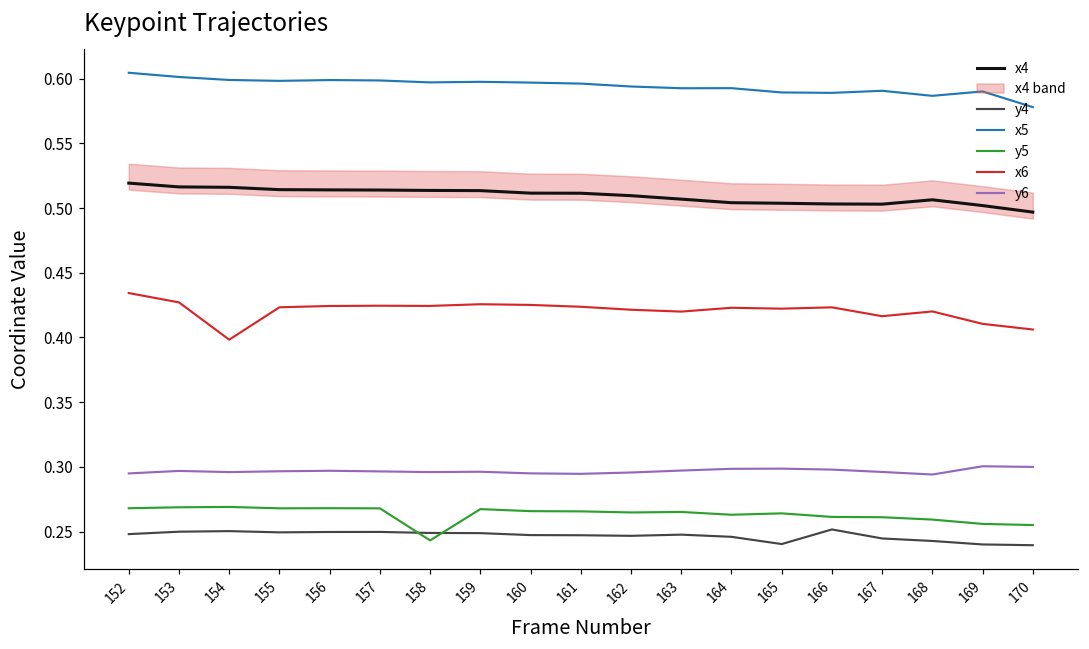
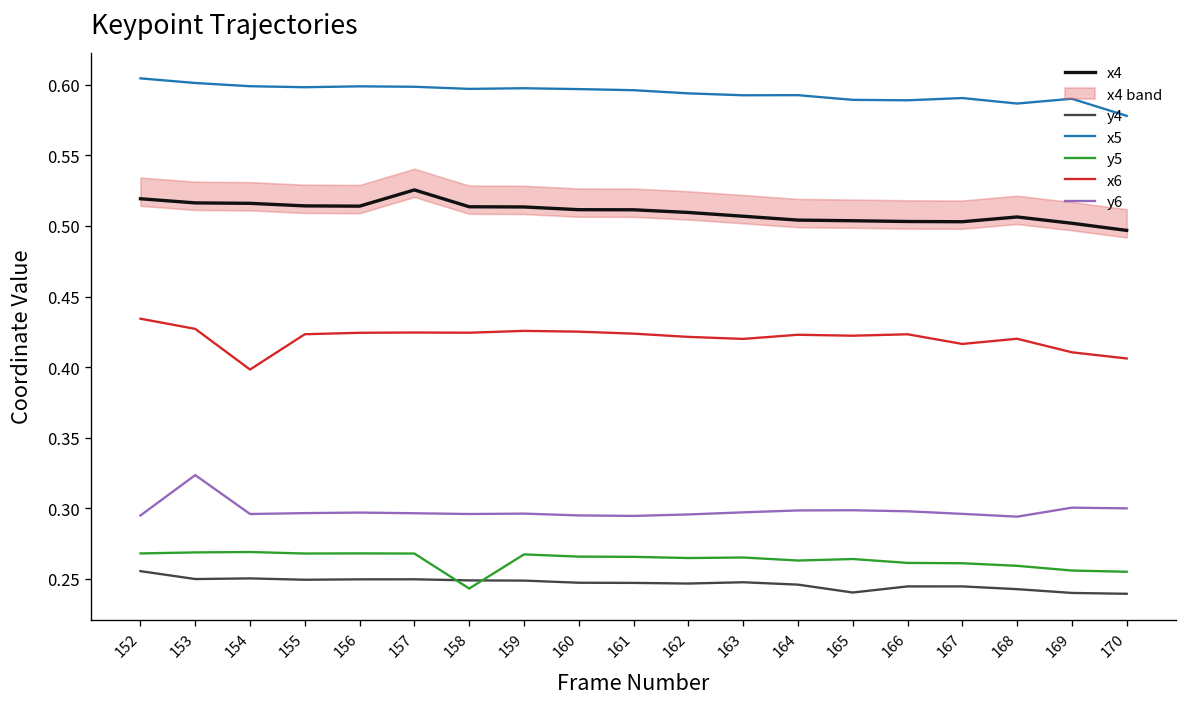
  {
    "x4": {
      "152": 0.519,
      "153": 0.516,
      "154": 0.516,
      "155": 0.514,
      "156": 0.514,
-     "157": 0.514,
+     "157": 0.526,
      "158": 0.514,
      "159": 0.513,
      "160": 0.512,
      "161": 0.511,
      "162": 0.510,
      "163": 0.507,
      "164": 0.504,
      "165": 0.504,
      "166": 0.503,
      "167": 0.503,
      "168": 0.506,
      "169": 0.502,
      "170": 0.497
    },
    "y4": {
-     "152": 0.248,
+     "152": 0.255,
      "153": 0.250,
      "154": 0.250,
      "155": 0.249,
      "156": 0.250,
      "157": 0.250,
      "158": 0.249,
      "159": 0.249,
      "160": 0.247,
      "161": 0.247,
      "162": 0.247,
      "163": 0.248,
      "164": 0.246,
      "165": 0.240,
-     "166": 0.252,
+     "166": 0.245,
      "167": 0.245,
      "168": 0.243,
      "169": 0.240,
      "170": 0.239
    },
    "x5": {
      "152": 0.605,
      "153": 0.601,
      "154": 0.599,
      "155": 0.598,
      "156": 0.599,
      "157": 0.599,
      "158": 0.597,
      "159": 0.598,
      "160": 0.597,
      "161": 0.596,
      "162": 0.594,
      "163": 0.593,
      "164": 0.593,
      "165": 0.589,
      "166": 0.589,
      "167": 0.591,
      "168": 0.587,
      "169": 0.590,
      "170": 0.578
    },
    "y5": {
      "152": 0.268,
      "153": 0.269,
      "154": 0.269,
      "155": 0.268,
      "156": 0.268,
      "157": 0.268,
      "158": 0.243,
      "159": 0.267,
      "160": 0.266,
      "161": 0.266,
      "162": 0.265,
      "163": 0.265,
      "164": 0.263,
      "165": 0.264,
      "166": 0.261,
      "167": 0.261,
      "168": 0.259,
      "169": 0.256,
      "170": 0.255
    },
    "x6": {
      "152": 0.434,
      "153": 0.427,
      "154": 0.398,
      "155": 0.423,
      "156": 0.424,
      "157": 0.424,
      "158": 0.424,
      "159": 0.426,
      "160": 0.425,
      "161": 0.424,
      "162": 0.421,
      "163": 0.420,
      "164": 0.423,
      "165": 0.422,
      "166": 0.423,
      "167": 0.416,
      "168": 0.420,
      "169": 0.410,
      "170": 0.406
    },
    "y6": {
      "152": 0.295,
-     "153": 0.297,
+     "153": 0.323,
      "154": 0.296,
      "155": 0.297,
      "156": 0.297,
      "157": 0.296,
      "158": 0.296,
      "159": 0.296,
      "160": 0.295,
      "161": 0.295,
      "162": 0.296,
      "163": 0.297,
      "164": 0.298,
      "165": 0.299,
      "166": 0.298,
      "167": 0.296,
      "168": 0.294,
      "169": 0.300,
      "170": 0.300
    }
  }
